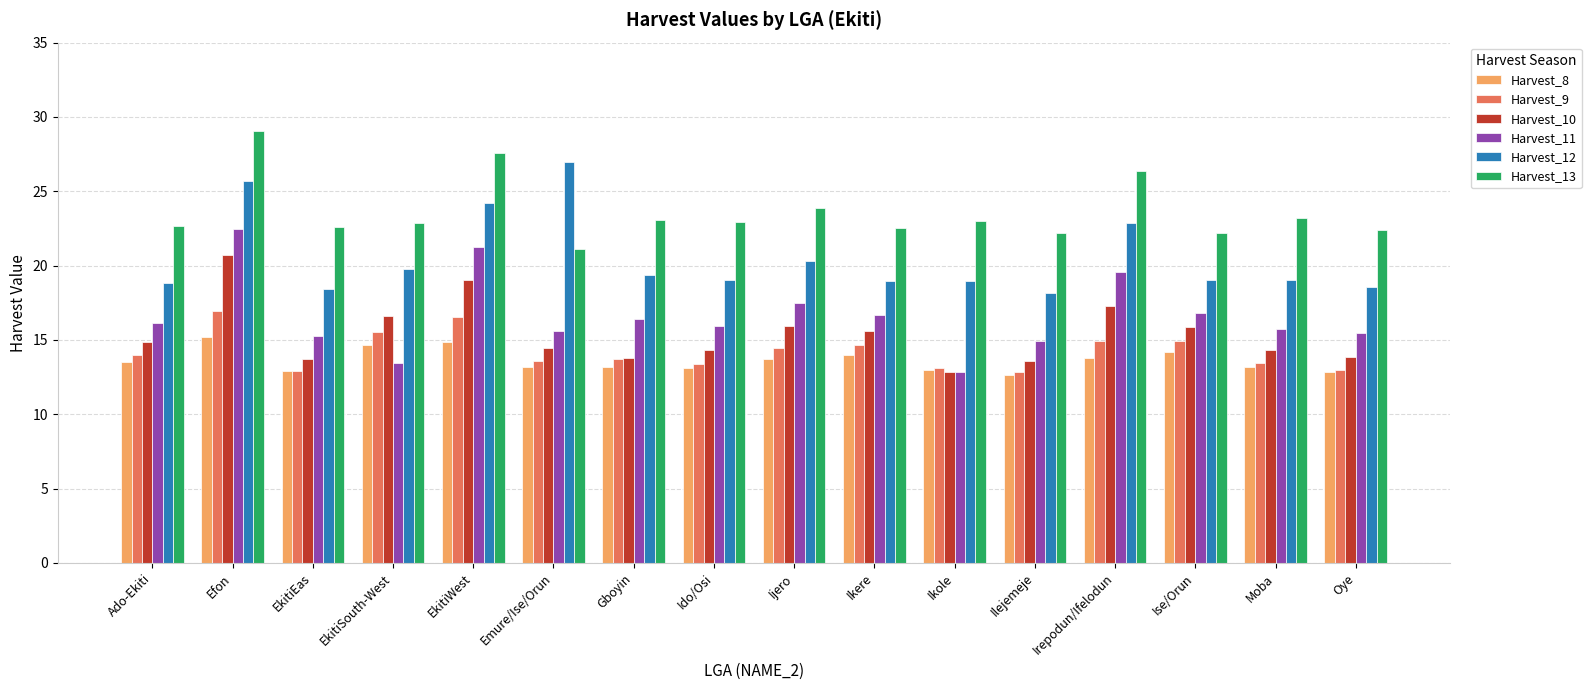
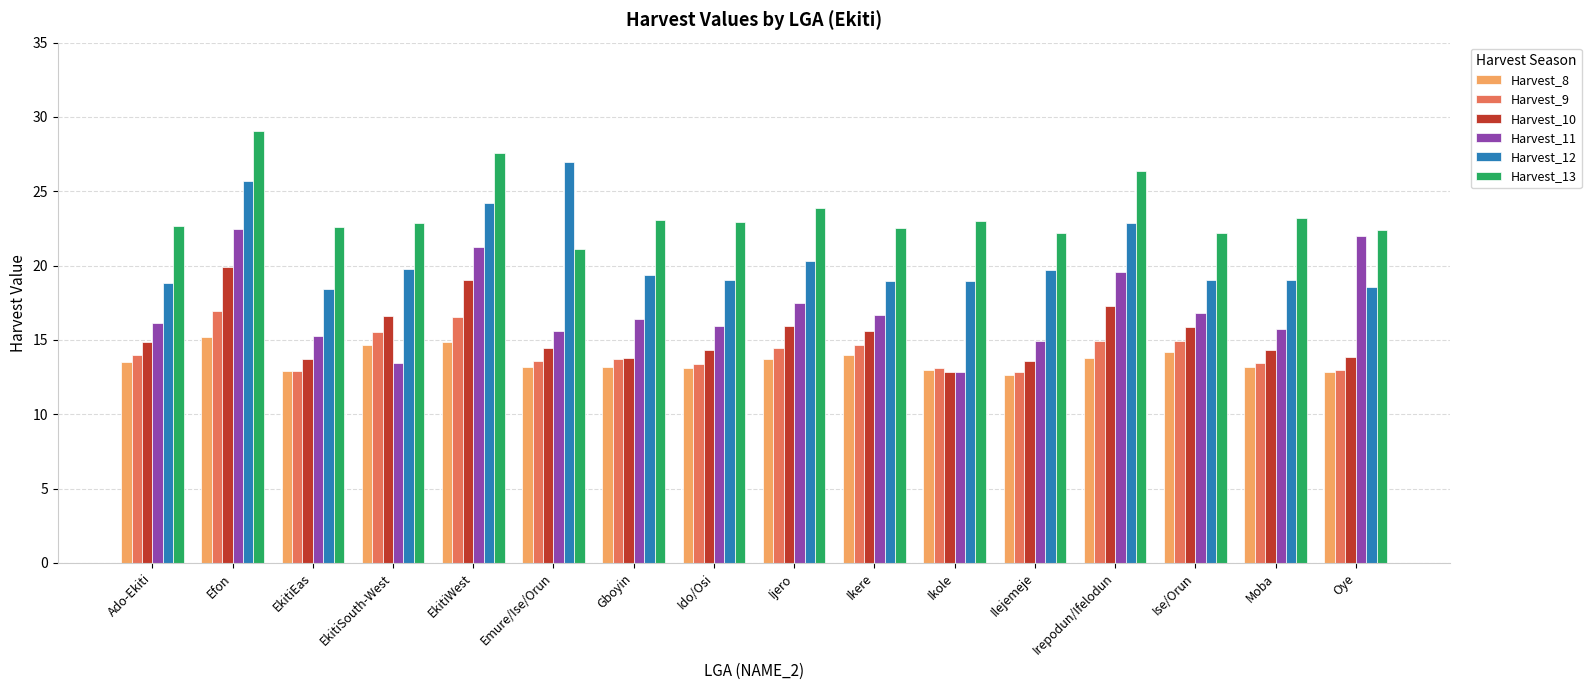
  {
    "Harvest_10": {
      "Ado-Ekiti": 14.9,
-     "Efon": 20.7,
+     "Efon": 19.9,
      "EkitiEas": 13.7,
      "EkitiSouth-West": 16.6,
      "EkitiWest": 19.1,
      "Emure/Ise/Orun": 14.4,
      "Gboyin": 13.8,
      "Ido/Osi": 14.4,
      "Ijero": 15.9,
      "Ikere": 15.6,
      "Ikole": 12.8,
      "Ilejemeje": 13.6,
      "Irepodun/Ifelodun": 17.3,
      "Ise/Orun": 15.9,
      "Moba": 14.3,
      "Oye": 13.9
    },
    "Harvest_11": {
      "Ado-Ekiti": 16.1,
      "Efon": 22.4,
      "EkitiEas": 15.2,
      "EkitiSouth-West": 13.4,
      "EkitiWest": 21.2,
      "Emure/Ise/Orun": 15.6,
      "Gboyin": 16.4,
      "Ido/Osi": 15.9,
      "Ijero": 17.5,
      "Ikere": 16.7,
      "Ikole": 12.8,
      "Ilejemeje": 14.9,
      "Irepodun/Ifelodun": 19.6,
      "Ise/Orun": 16.8,
      "Moba": 15.7,
-     "Oye": 15.4
+     "Oye": 22.0
    },
    "Harvest_12": {
      "Ado-Ekiti": 18.8,
      "Efon": 25.7,
      "EkitiEas": 18.4,
      "EkitiSouth-West": 19.8,
      "EkitiWest": 24.2,
      "Emure/Ise/Orun": 27.0,
      "Gboyin": 19.4,
      "Ido/Osi": 19.0,
      "Ijero": 20.3,
      "Ikere": 19.0,
      "Ikole": 19.0,
-     "Ilejemeje": 18.2,
+     "Ilejemeje": 19.7,
      "Irepodun/Ifelodun": 22.9,
      "Ise/Orun": 19.0,
      "Moba": 19.0,
      "Oye": 18.6
    },
    "Harvest_13": {
      "Ado-Ekiti": 22.7,
      "Efon": 29.1,
      "EkitiEas": 22.6,
      "EkitiSouth-West": 22.9,
      "EkitiWest": 27.6,
      "Emure/Ise/Orun": 21.1,
      "Gboyin": 23.1,
      "Ido/Osi": 22.9,
      "Ijero": 23.9,
      "Ikere": 22.5,
      "Ikole": 23.0,
      "Ilejemeje": 22.2,
      "Irepodun/Ifelodun": 26.3,
      "Ise/Orun": 22.2,
      "Moba": 23.2,
      "Oye": 22.4
    }
  }
